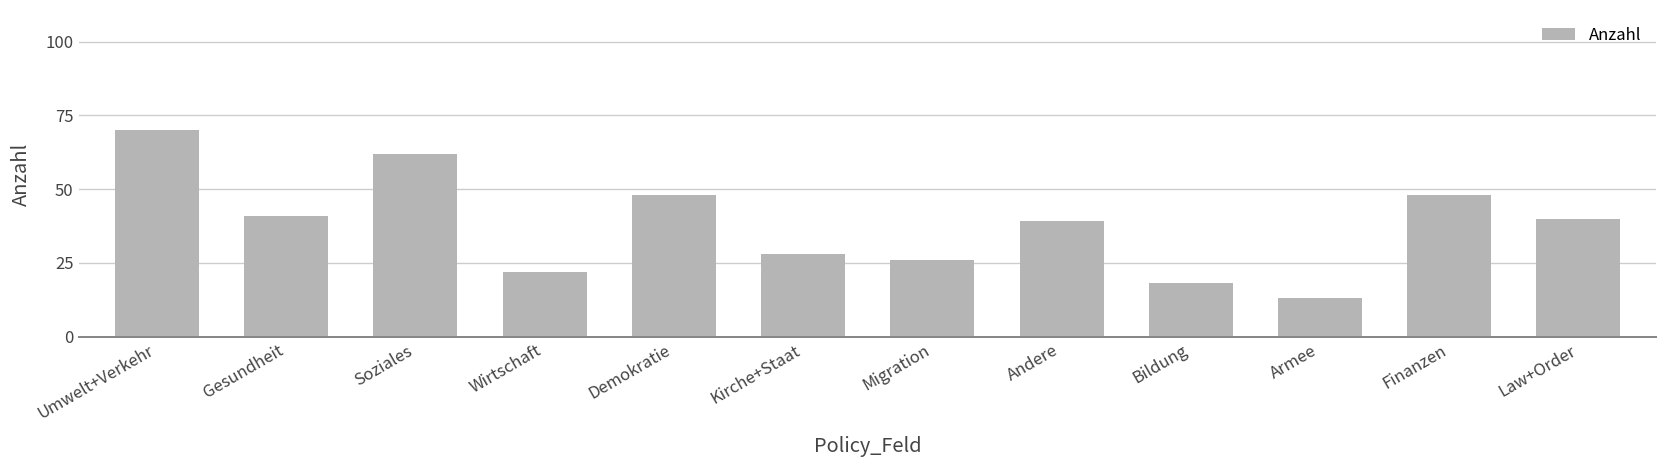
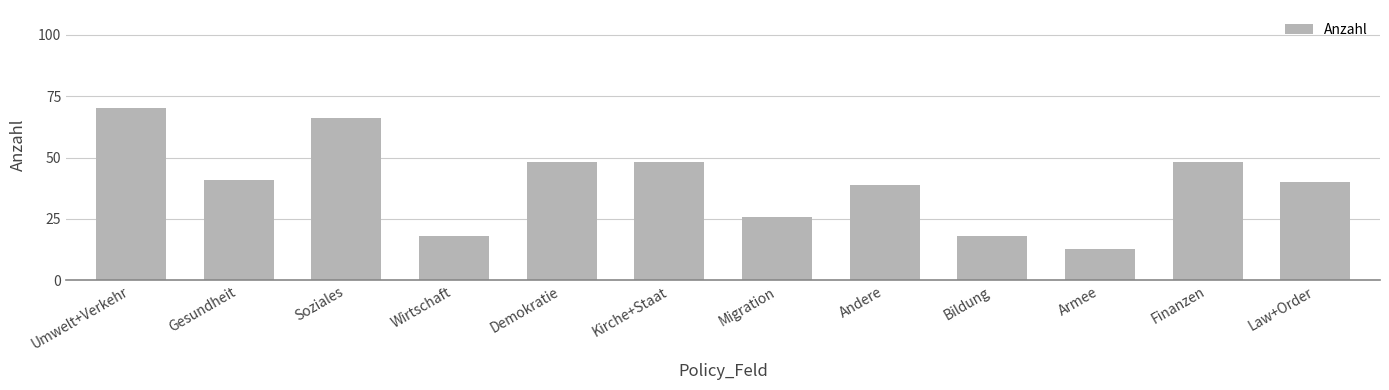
  {
    "Umwelt+Verkehr": 70,
    "Gesundheit": 41,
-   "Soziales": 62,
-   "Wirtschaft": 22,
+   "Soziales": 66,
+   "Wirtschaft": 18,
    "Demokratie": 48,
-   "Kirche+Staat": 28,
+   "Kirche+Staat": 48,
    "Migration": 26,
    "Andere": 39,
    "Bildung": 18,
    "Armee": 13,
    "Finanzen": 48,
    "Law+Order": 40
  }
